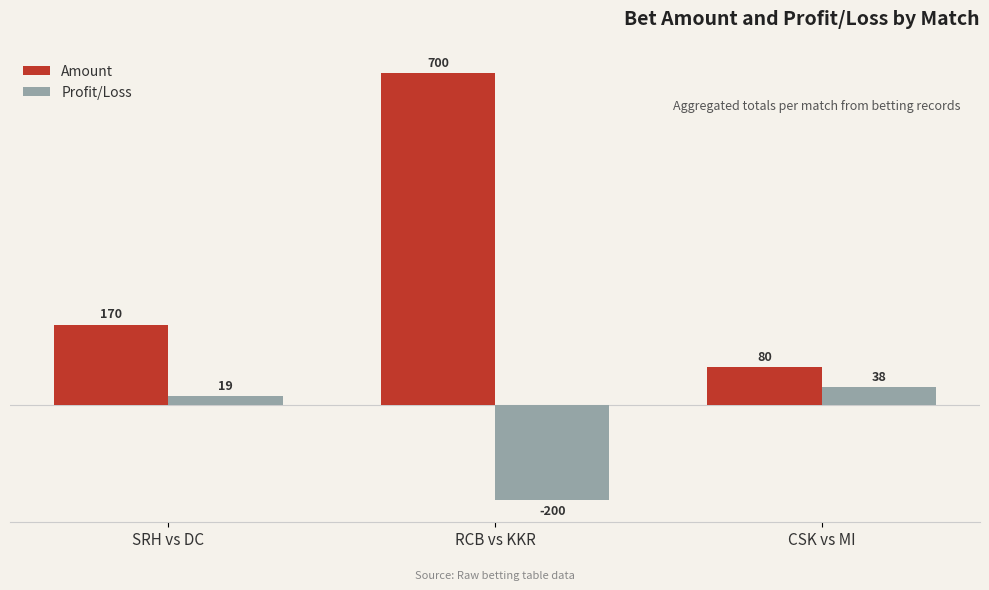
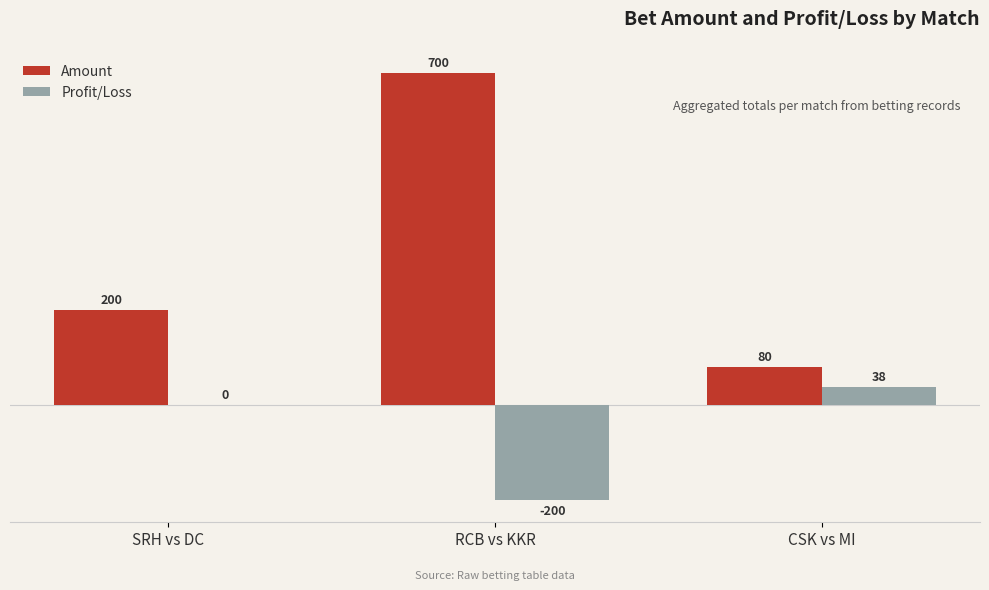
  {
    "Amount": {
-     "SRH vs DC": 170,
+     "SRH vs DC": 200,
      "RCB vs KKR": 700,
      "CSK vs MI": 80
    },
    "Profit/Loss": {
-     "SRH vs DC": 19,
+     "SRH vs DC": 0,
      "RCB vs KKR": -200,
      "CSK vs MI": 38
    }
  }
